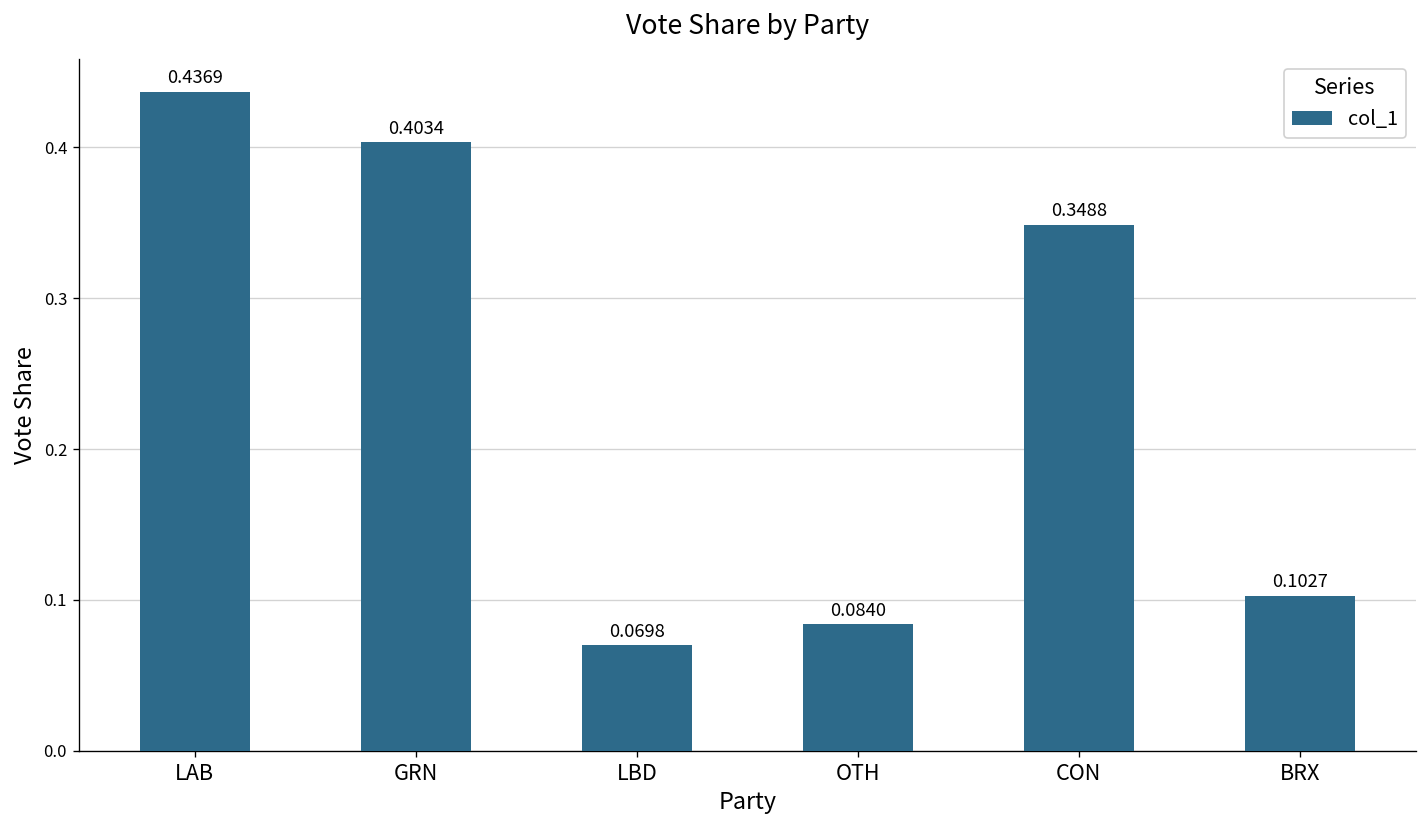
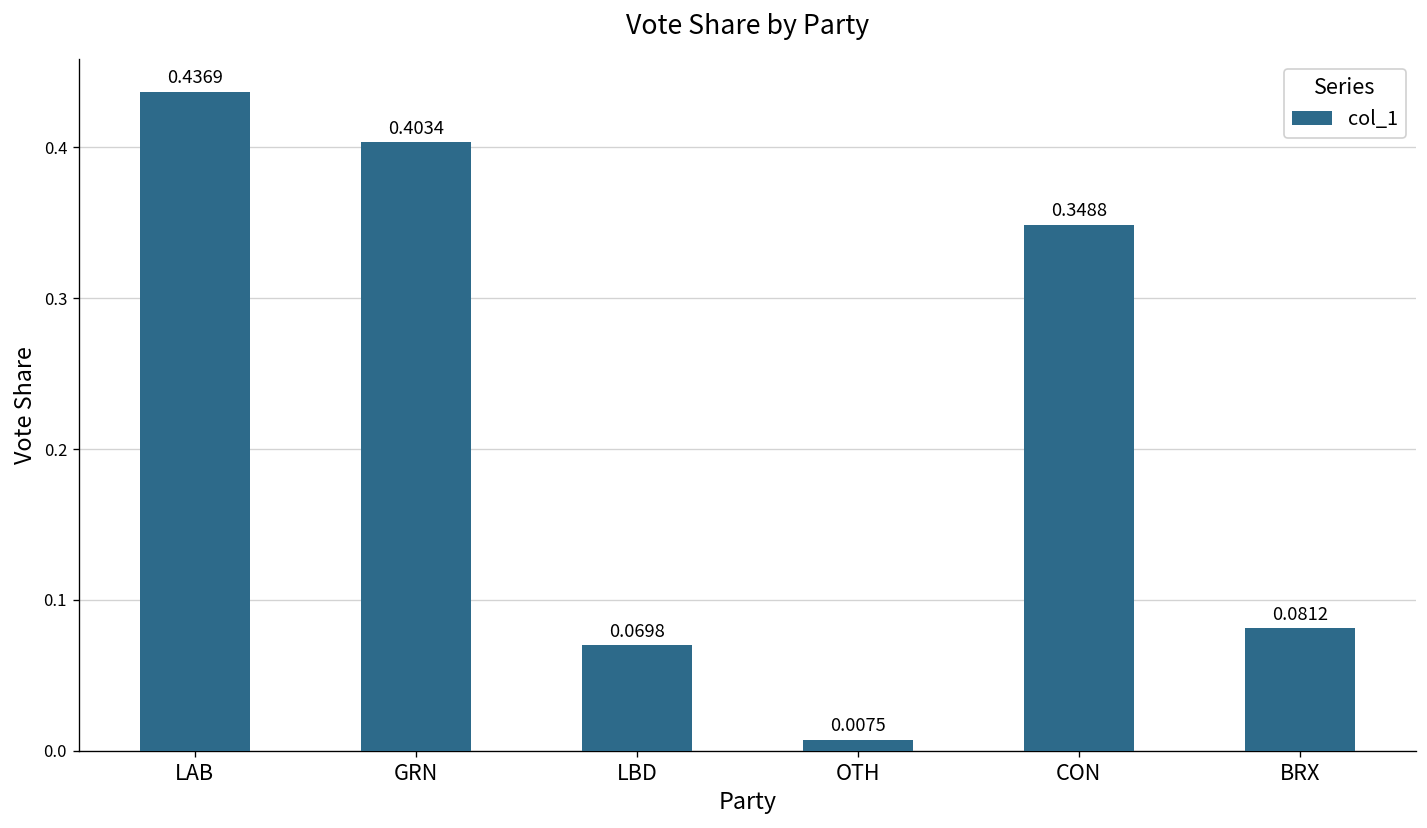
  {
    "LAB": 0.4369,
    "GRN": 0.4034,
    "LBD": 0.0698,
-   "OTH": 0.0840,
+   "OTH": 0.0075,
    "CON": 0.3488,
-   "BRX": 0.1027
+   "BRX": 0.0812
  }
